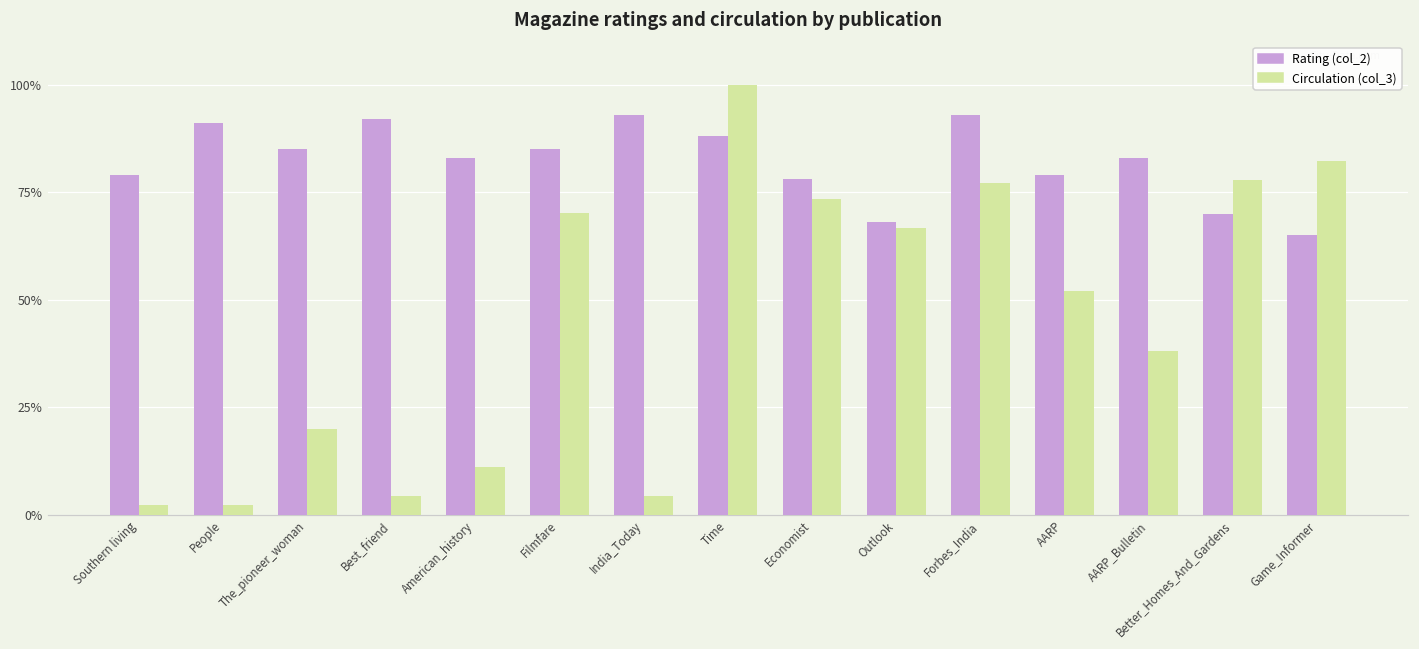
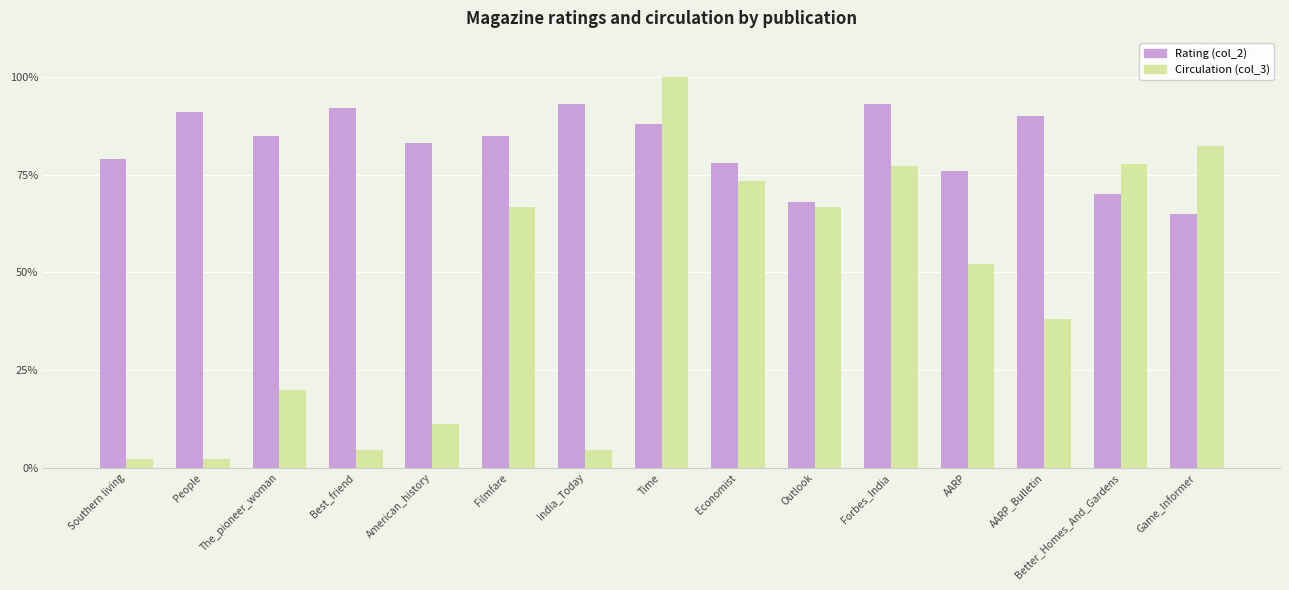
  {
    "Rating (col_2)": {
      "Southern living": "79%",
      "People": "91%",
      "The_pioneer_woman": "85%",
      "Best_friend": "92%",
      "American_history": "83%",
      "Filmfare": "85%",
      "India_Today": "93%",
      "Time": "88%",
      "Economist": "78%",
      "Outlook": "68%",
      "Forbes_India": "93%",
-     "AARP": "79%",
-     "AARP_Bulletin": "83%",
+     "AARP": "76%",
+     "AARP_Bulletin": "90%",
      "Better_Homes_And_Gardens": "70%",
      "Game_Informer": "65%"
    },
    "Circulation (col_3)": {
      "Southern living": "2%",
      "People": "2%",
      "The_pioneer_woman": "20%",
      "Best_friend": "4%",
      "American_history": "11%",
-     "Filmfare": "70%",
+     "Filmfare": "67%",
      "India_Today": "4%",
      "Time": "100%",
      "Economist": "74%",
      "Outlook": "67%",
      "Forbes_India": "77%",
      "AARP": "52%",
      "AARP_Bulletin": "38%",
      "Better_Homes_And_Gardens": "78%",
      "Game_Informer": "82%"
    }
  }
